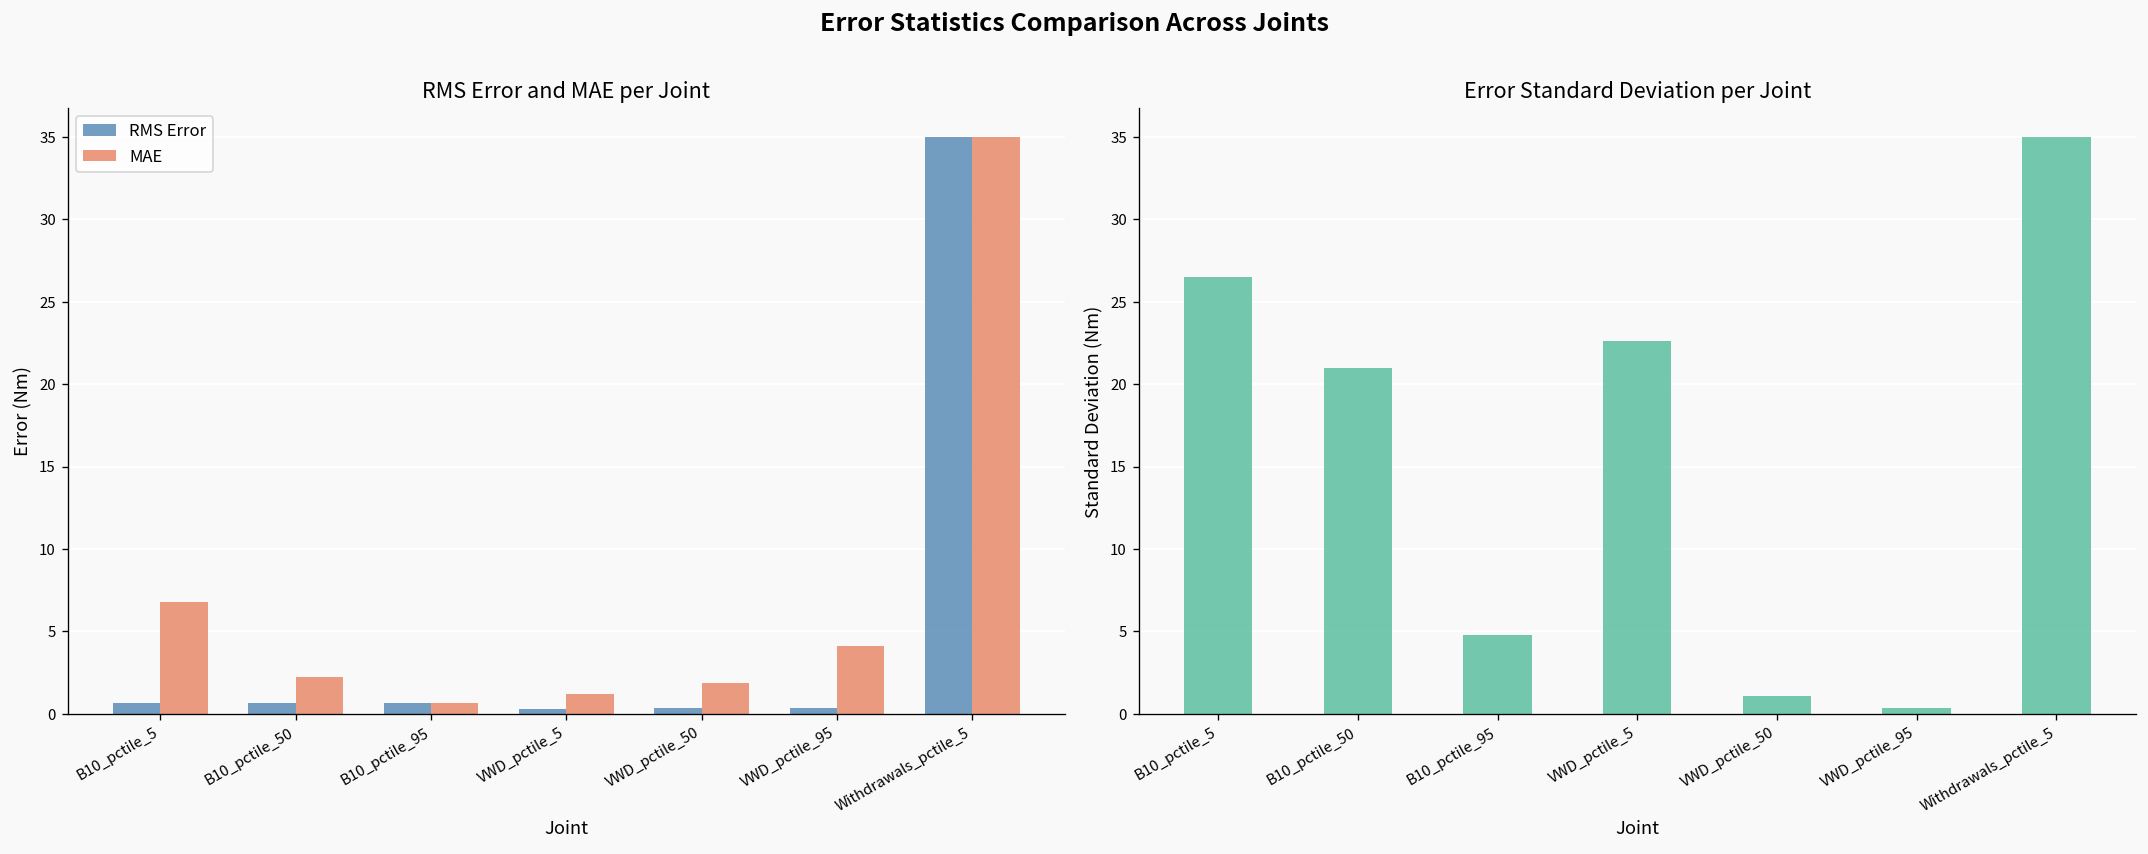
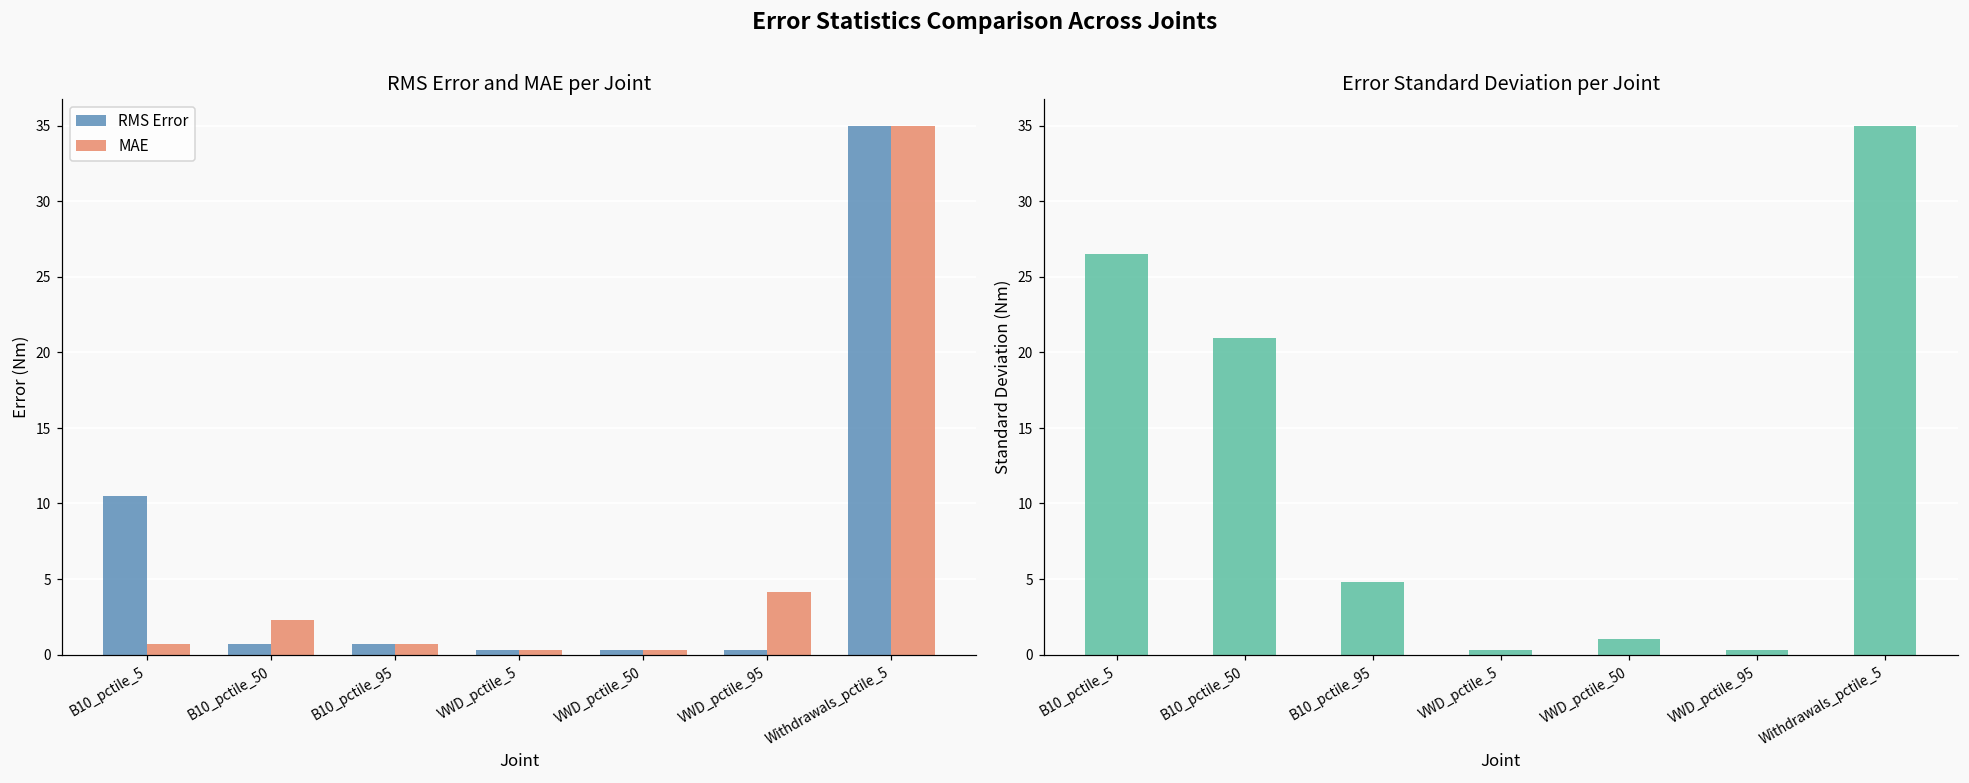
  {
    "RMS Error and MAE per Joint": {
      "RMS Error": {
-       "B10_pctile_5": 0.7,
+       "B10_pctile_5": 10.5,
        "B10_pctile_50": 0.7,
        "B10_pctile_95": 0.7,
        "VWD_pctile_5": 0.3,
        "VWD_pctile_50": 0.3,
        "VWD_pctile_95": 0.3,
        "Withdrawals_pctile_5": 35.0
      },
      "MAE": {
-       "B10_pctile_5": 6.8,
+       "B10_pctile_5": 0.7,
        "B10_pctile_50": 2.3,
        "B10_pctile_95": 0.7,
-       "VWD_pctile_5": 1.2,
-       "VWD_pctile_50": 1.9,
+       "VWD_pctile_5": 0.3,
+       "VWD_pctile_50": 0.3,
        "VWD_pctile_95": 4.1,
        "Withdrawals_pctile_5": 35.0
      }
    },
    "Error Standard Deviation per Joint": {
      "B10_pctile_5": 26.5,
      "B10_pctile_50": 21.0,
      "B10_pctile_95": 4.8,
-     "VWD_pctile_5": 22.6,
+     "VWD_pctile_5": 0.3,
      "VWD_pctile_50": 1.1,
      "VWD_pctile_95": 0.3,
      "Withdrawals_pctile_5": 35.0
    }
  }
